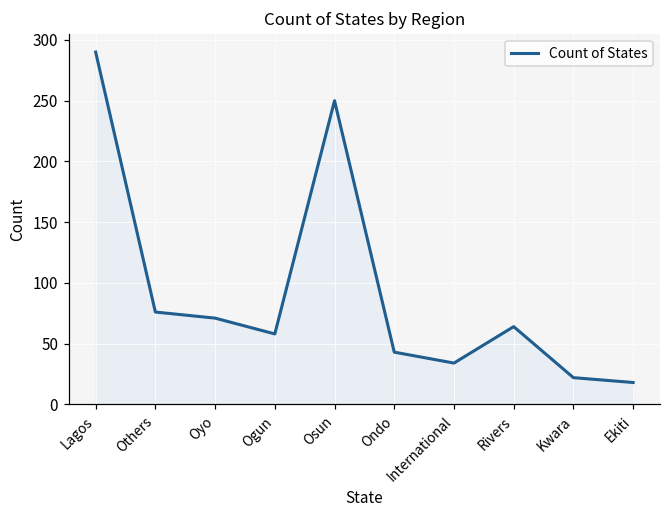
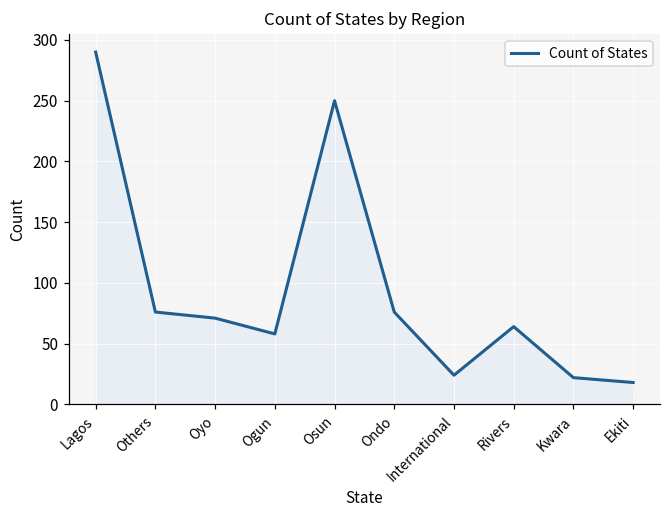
  {
    "Lagos": 290,
    "Others": 76,
    "Oyo": 71,
    "Ogun": 58,
    "Osun": 250,
-   "Ondo": 43,
-   "International": 34,
+   "Ondo": 76,
+   "International": 24,
    "Rivers": 64,
    "Kwara": 22,
    "Ekiti": 18
  }
